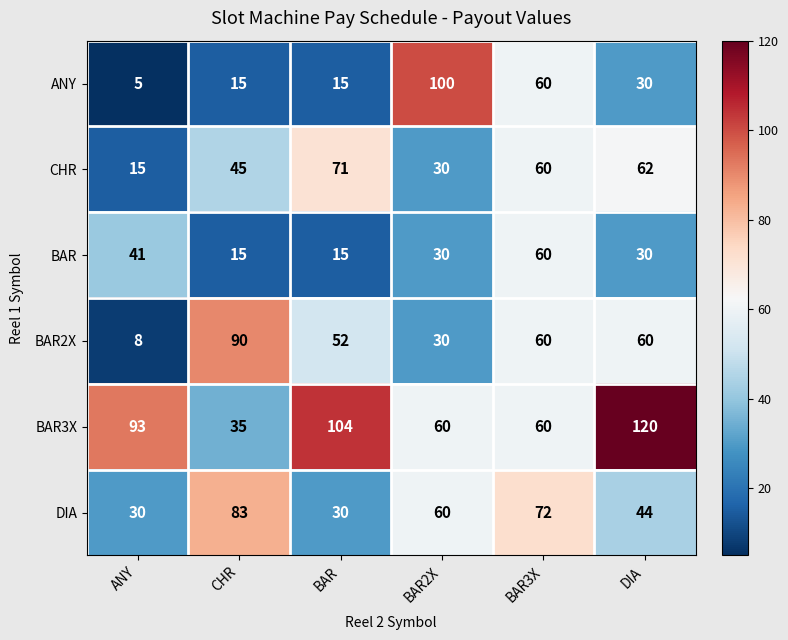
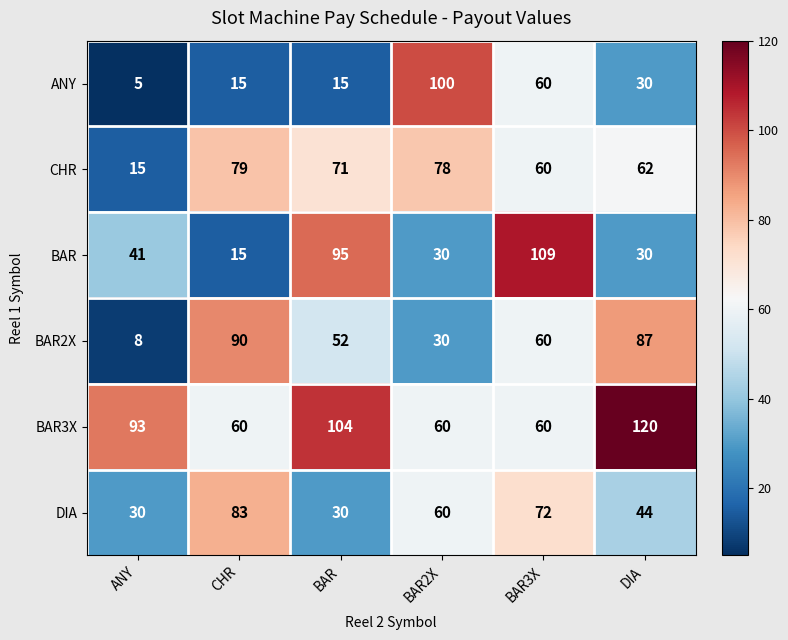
  {
    "ANY": {
      "ANY": 5,
      "CHR": 15,
      "BAR": 15,
      "BAR2X": 100,
      "BAR3X": 60,
      "DIA": 30
    },
    "CHR": {
      "ANY": 15,
-     "CHR": 45,
+     "CHR": 79,
      "BAR": 71,
-     "BAR2X": 30,
+     "BAR2X": 78,
      "BAR3X": 60,
      "DIA": 62
    },
    "BAR": {
      "ANY": 41,
      "CHR": 15,
-     "BAR": 15,
+     "BAR": 95,
      "BAR2X": 30,
-     "BAR3X": 60,
+     "BAR3X": 109,
      "DIA": 30
    },
    "BAR2X": {
      "ANY": 8,
      "CHR": 90,
      "BAR": 52,
      "BAR2X": 30,
      "BAR3X": 60,
-     "DIA": 60
+     "DIA": 87
    },
    "BAR3X": {
      "ANY": 93,
-     "CHR": 35,
+     "CHR": 60,
      "BAR": 104,
      "BAR2X": 60,
      "BAR3X": 60,
      "DIA": 120
    },
    "DIA": {
      "ANY": 30,
      "CHR": 83,
      "BAR": 30,
      "BAR2X": 60,
      "BAR3X": 72,
      "DIA": 44
    }
  }
